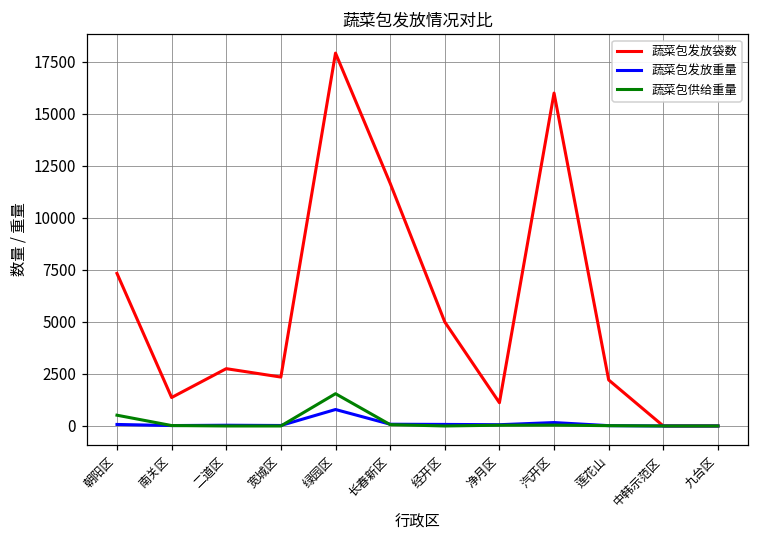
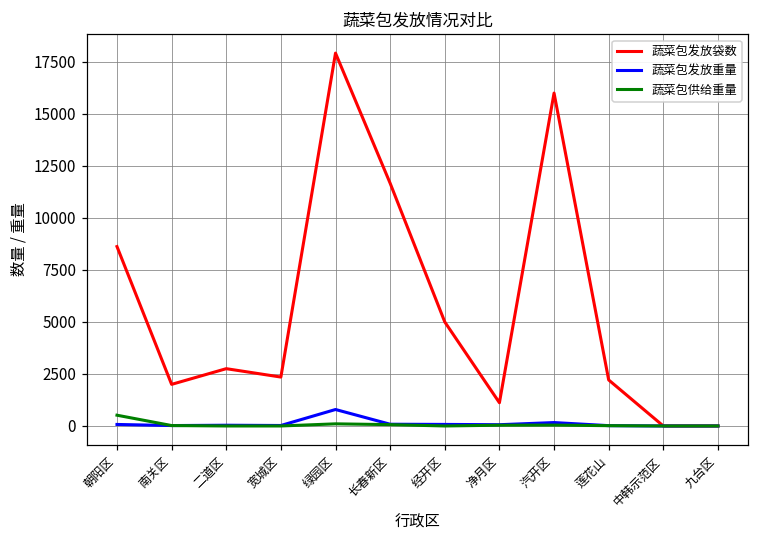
  {
    "蔬菜包发放袋数": {
-     "朝阳区": 7300,
-     "南关区": 1400,
+     "朝阳区": 8600,
+     "南关区": 2000,
      "二道区": 2800,
      "宽城区": 2400,
      "绿园区": 17900,
      "长春新区": 11700,
      "经开区": 5000,
      "净月区": 1100,
      "汽开区": 16000,
      "莲花山": 2200
    },
    "蔬菜包发放重量": {
      "朝阳区": 100,
      "绿园区": 800
    },
    "蔬菜包供给重量": {
      "朝阳区": 500,
-     "绿园区": 1600
+     "绿园区": 100
    }
  }
